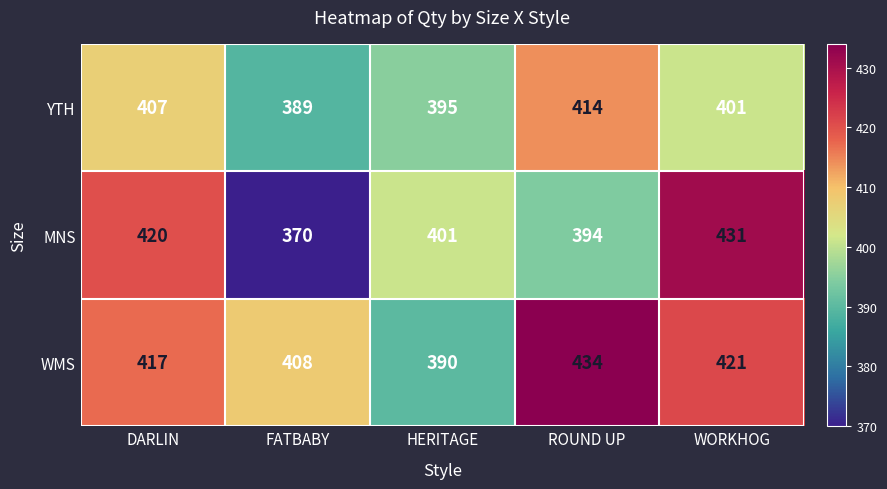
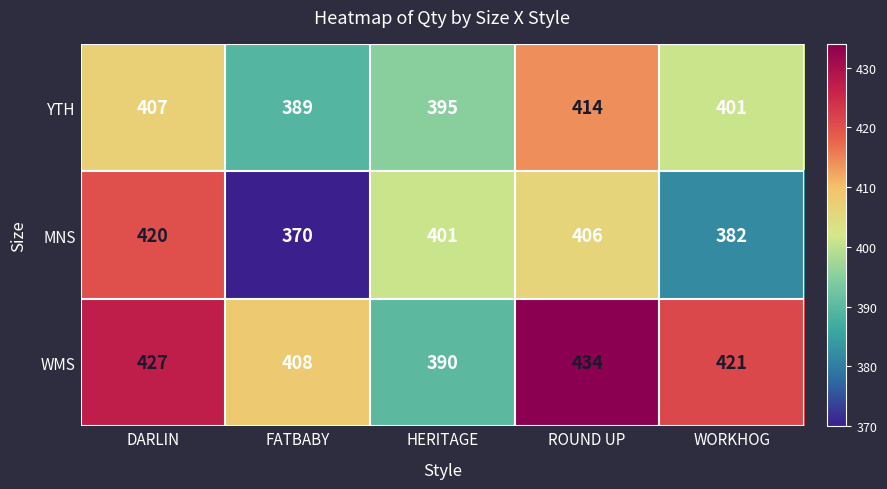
  {
    "YTH": {
      "DARLIN": 407,
      "FATBABY": 389,
      "HERITAGE": 395,
      "ROUND UP": 414,
      "WORKHOG": 401
    },
    "MNS": {
      "DARLIN": 420,
      "FATBABY": 370,
      "HERITAGE": 401,
-     "ROUND UP": 394,
-     "WORKHOG": 431
+     "ROUND UP": 406,
+     "WORKHOG": 382
    },
    "WMS": {
-     "DARLIN": 417,
+     "DARLIN": 427,
      "FATBABY": 408,
      "HERITAGE": 390,
      "ROUND UP": 434,
      "WORKHOG": 421
    }
  }
